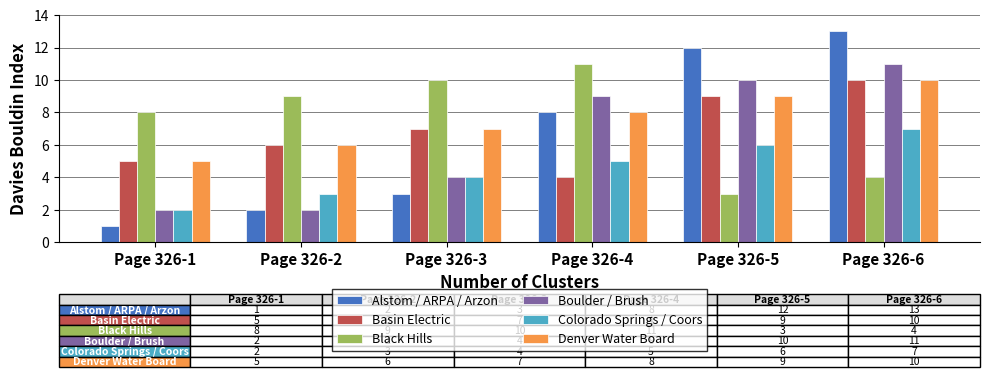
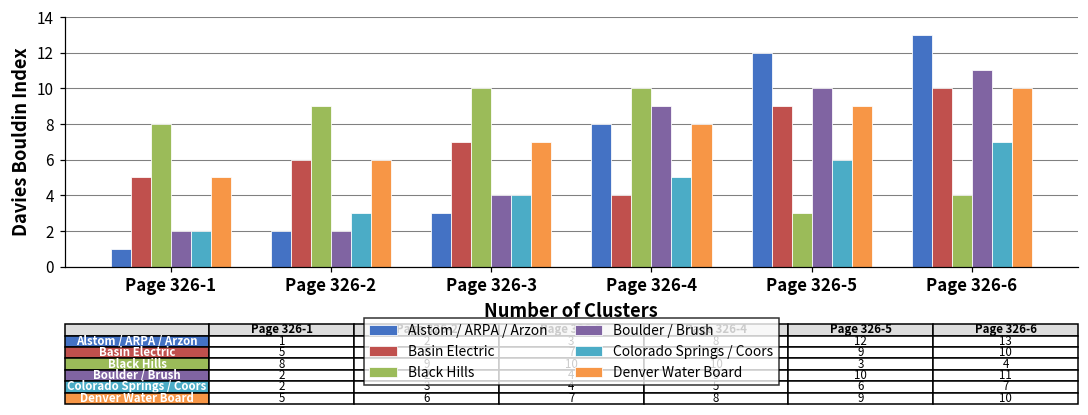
  {
    "Basin Electric": {
      "Page 326-1": 5,
      "Page 326-2": 6,
      "Page 326-3": 7,
      "Page 326-4": 4,
      "Page 326-5": 9,
      "Page 326-6": 10
    },
    "Black Hills": {
      "Page 326-1": 8,
      "Page 326-2": 9,
      "Page 326-3": 10,
-     "Page 326-4": 11,
+     "Page 326-4": 10,
      "Page 326-5": 3,
      "Page 326-6": 4
    },
    "Boulder / Brush": {
      "Page 326-1": 2,
      "Page 326-2": 2,
      "Page 326-3": 4,
      "Page 326-4": 9,
      "Page 326-5": 10,
      "Page 326-6": 11
    },
    "Denver Water Board": {
      "Page 326-1": 5,
      "Page 326-2": 6,
      "Page 326-3": 7,
      "Page 326-4": 8,
      "Page 326-5": 9,
      "Page 326-6": 10
    }
  }
